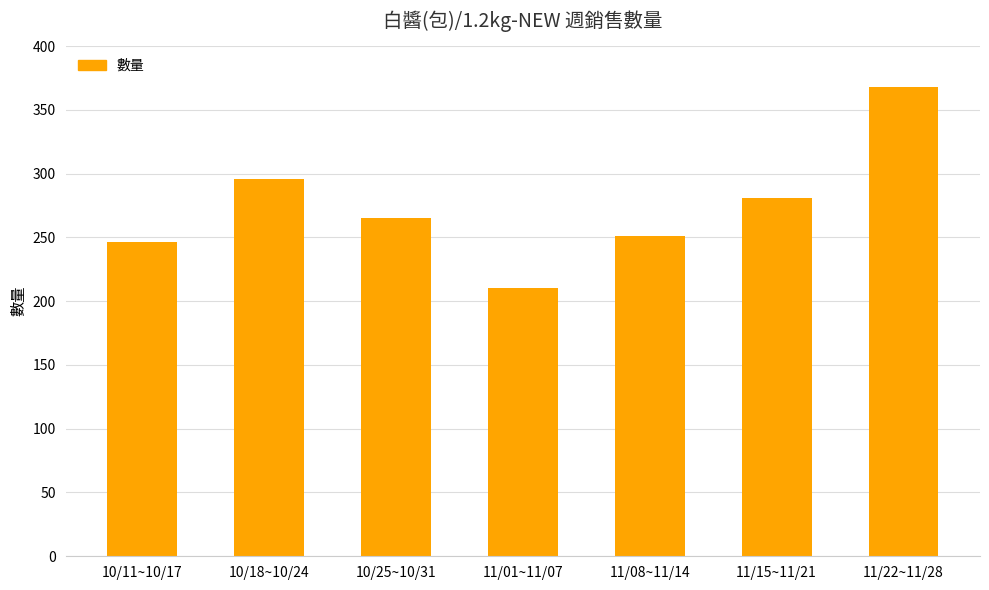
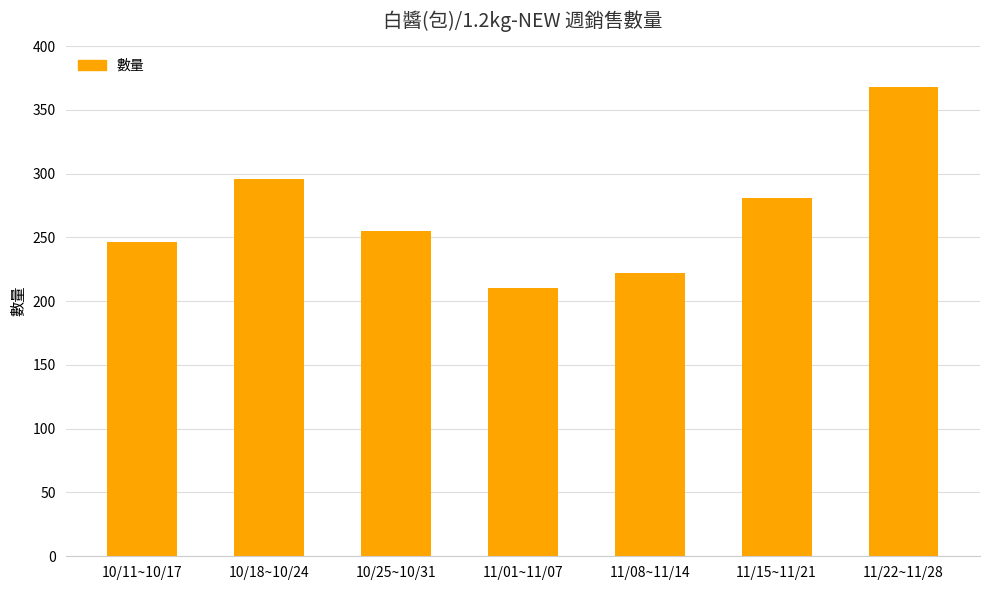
  {
    "10/11~10/17": 246,
    "10/18~10/24": 296,
-   "10/25~10/31": 265,
+   "10/25~10/31": 255,
    "11/01~11/07": 210,
-   "11/08~11/14": 251,
+   "11/08~11/14": 222,
    "11/15~11/21": 281,
    "11/22~11/28": 368
  }
